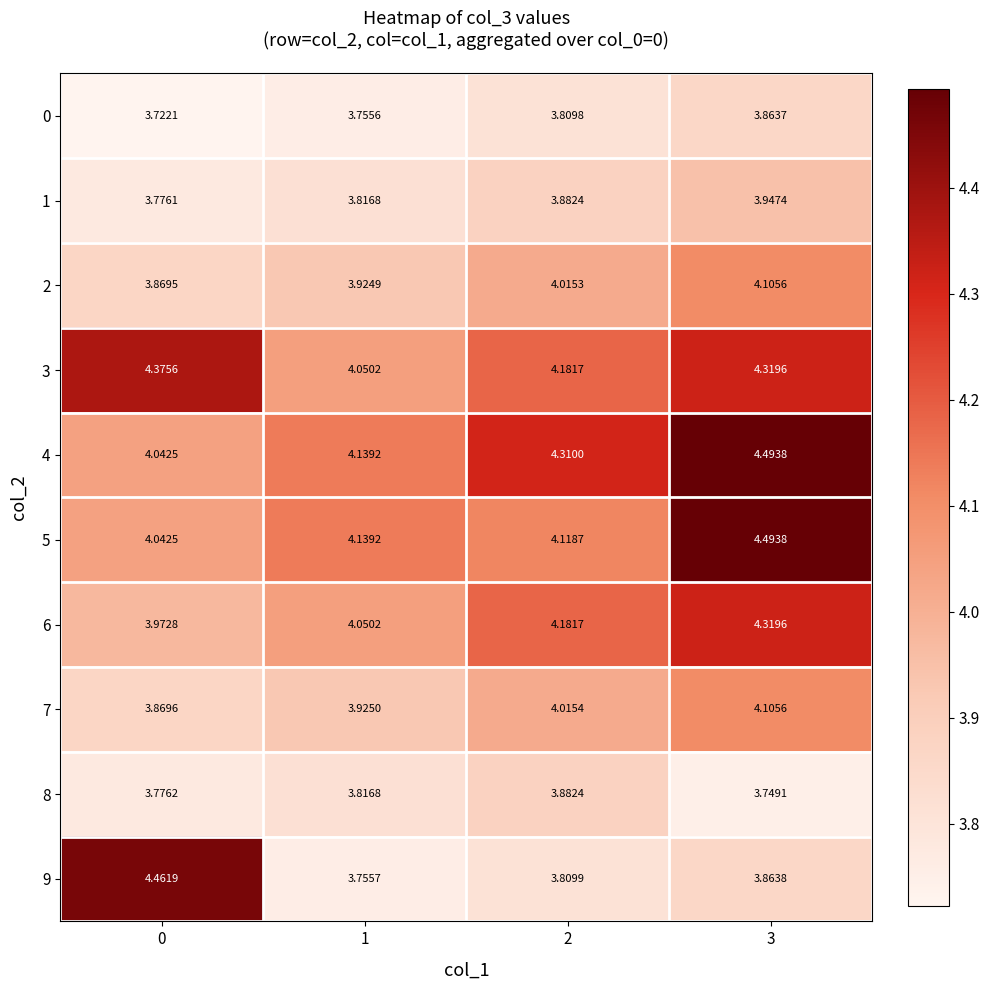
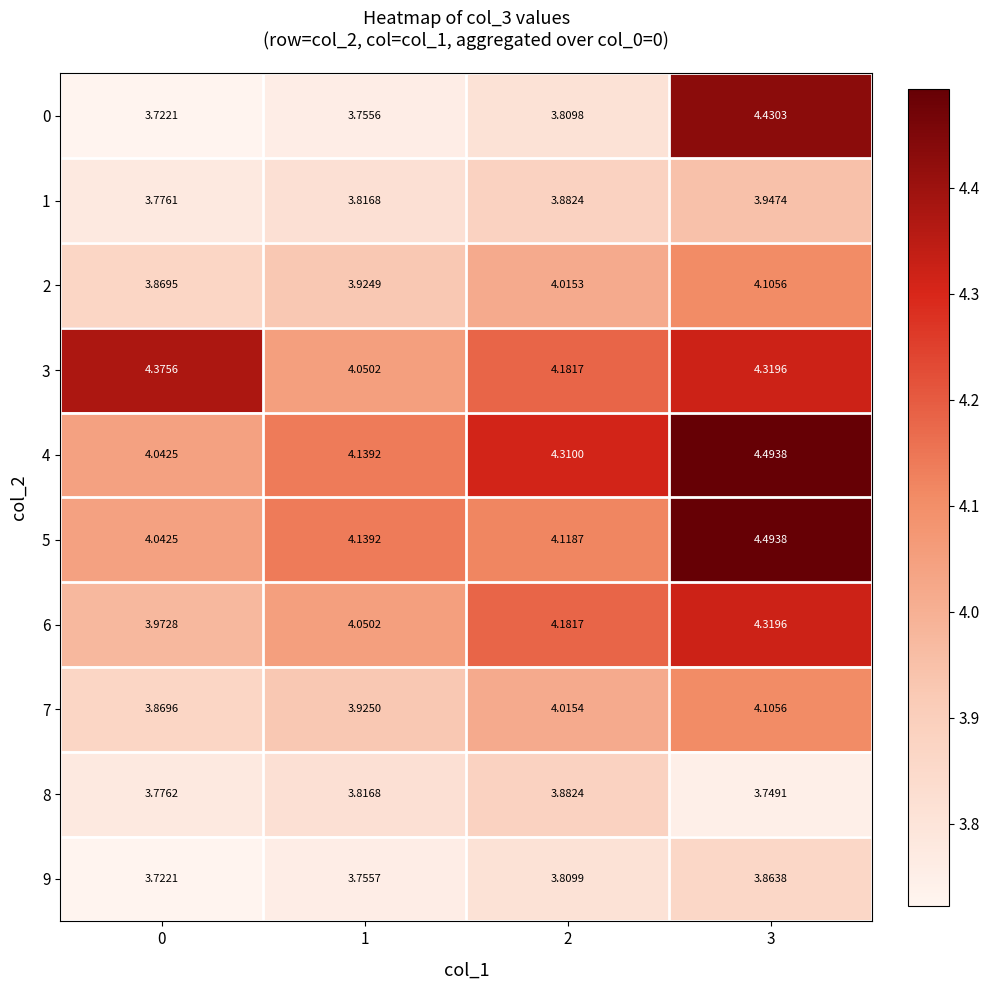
  {
    "0": {
      "0": 3.7221,
      "1": 3.7556,
      "2": 3.8098,
-     "3": 3.8637
+     "3": 4.4303
    },
    "1": {
      "0": 3.7761,
      "1": 3.8168,
      "2": 3.8824,
      "3": 3.9474
    },
    "2": {
      "0": 3.8695,
      "1": 3.9249,
      "2": 4.0153,
      "3": 4.1056
    },
    "3": {
      "0": 4.3756,
      "1": 4.0502,
      "2": 4.1817,
      "3": 4.3196
    },
    "4": {
      "0": 4.0425,
      "1": 4.1392,
      "2": 4.3100,
      "3": 4.4938
    },
    "5": {
      "0": 4.0425,
      "1": 4.1392,
      "2": 4.1187,
      "3": 4.4938
    },
    "6": {
      "0": 3.9728,
      "1": 4.0502,
      "2": 4.1817,
      "3": 4.3196
    },
    "7": {
      "0": 3.8696,
      "1": 3.9250,
      "2": 4.0154,
      "3": 4.1056
    },
    "8": {
      "0": 3.7762,
      "1": 3.8168,
      "2": 3.8824,
      "3": 3.7491
    },
    "9": {
-     "0": 4.4619,
+     "0": 3.7221,
      "1": 3.7557,
      "2": 3.8099,
      "3": 3.8638
    }
  }
